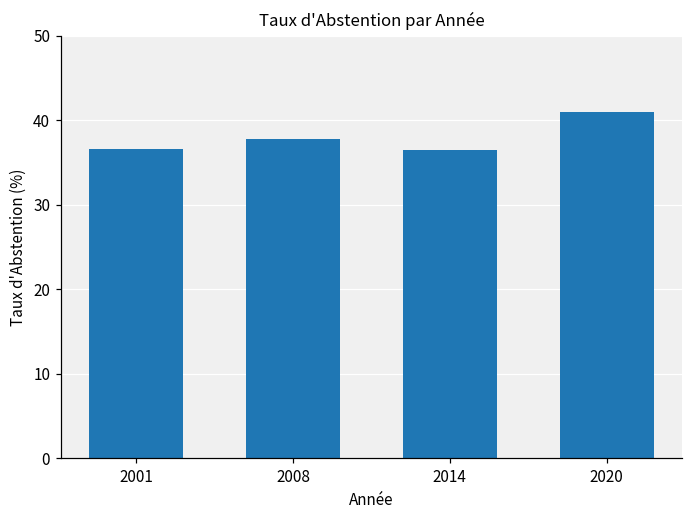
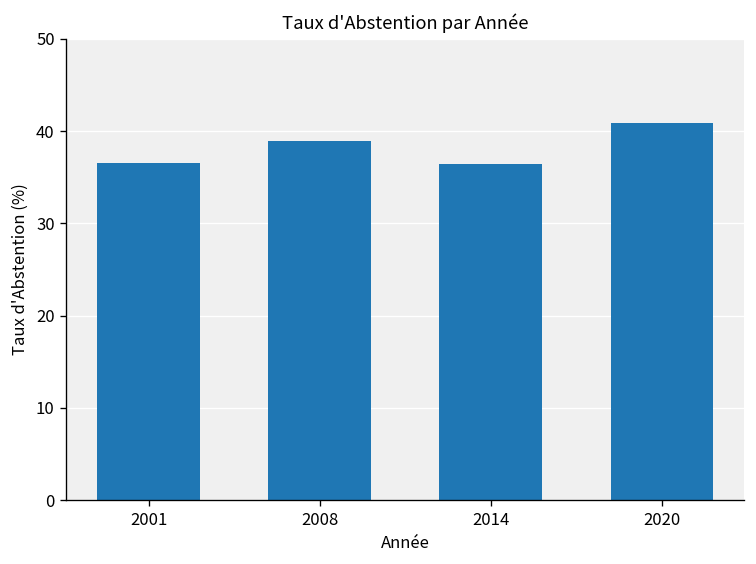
  {
    "2001": 37,
-   "2008": 38,
+   "2008": 39,
    "2014": 36,
    "2020": 41
  }
